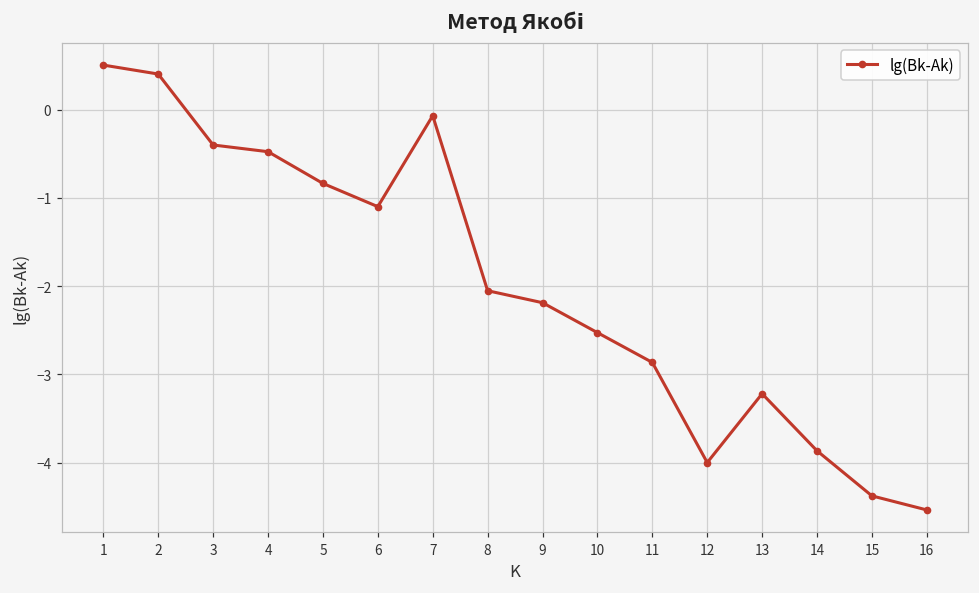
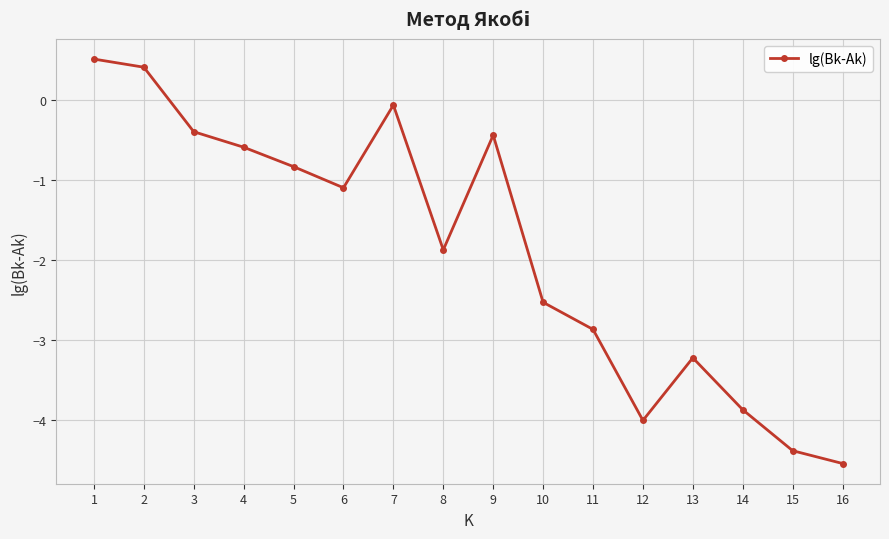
  {
    "1": 0.5,
    "2": 0.4,
    "3": -0.4,
-   "4": -0.5,
+   "4": -0.6,
    "5": -0.8,
    "6": -1.1,
    "7": -0.1,
-   "8": -2.1,
-   "9": -2.2,
+   "8": -1.9,
+   "9": -0.4,
    "10": -2.5,
    "11": -2.9,
    "12": -4.0,
    "13": -3.2,
    "14": -3.9,
    "15": -4.4,
    "16": -4.5
  }
